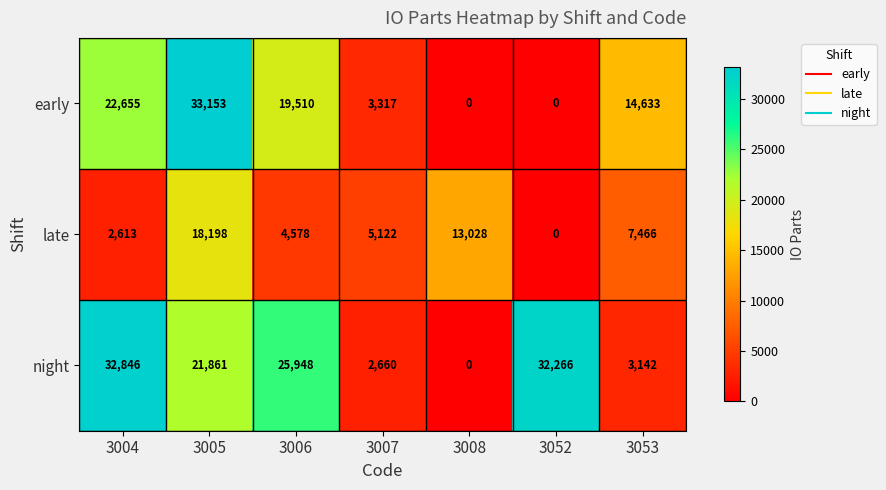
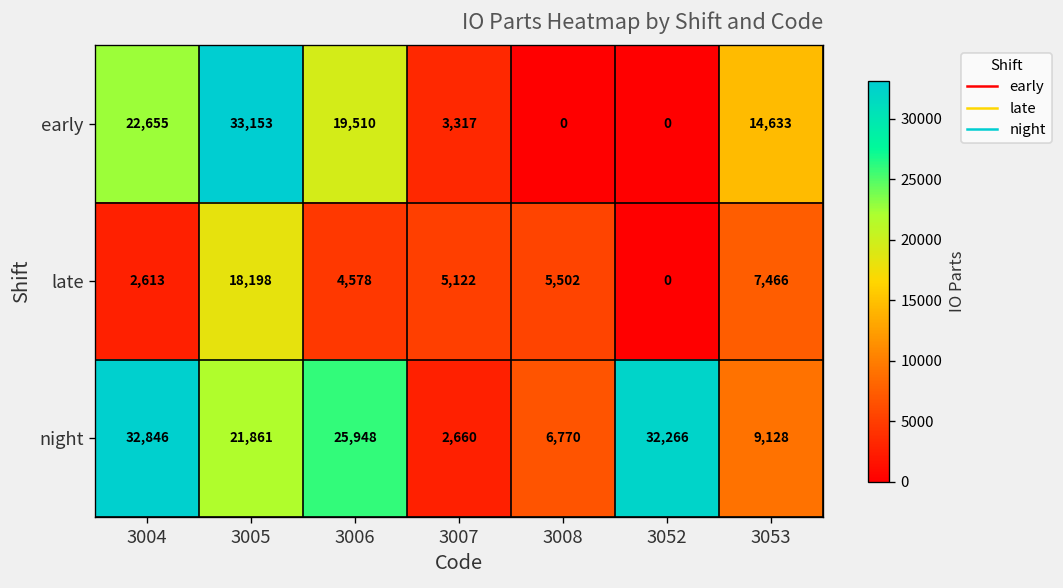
  {
    "early": {
      "3004": "22,655",
      "3005": "33,153",
      "3006": "19,510",
      "3007": "3,317",
      "3008": "0",
      "3052": "0",
      "3053": "14,633"
    },
    "late": {
      "3004": "2,613",
      "3005": "18,198",
      "3006": "4,578",
      "3007": "5,122",
-     "3008": "13,028",
+     "3008": "5,502",
      "3052": "0",
      "3053": "7,466"
    },
    "night": {
      "3004": "32,846",
      "3005": "21,861",
      "3006": "25,948",
      "3007": "2,660",
-     "3008": "0",
+     "3008": "6,770",
      "3052": "32,266",
-     "3053": "3,142"
+     "3053": "9,128"
    }
  }
